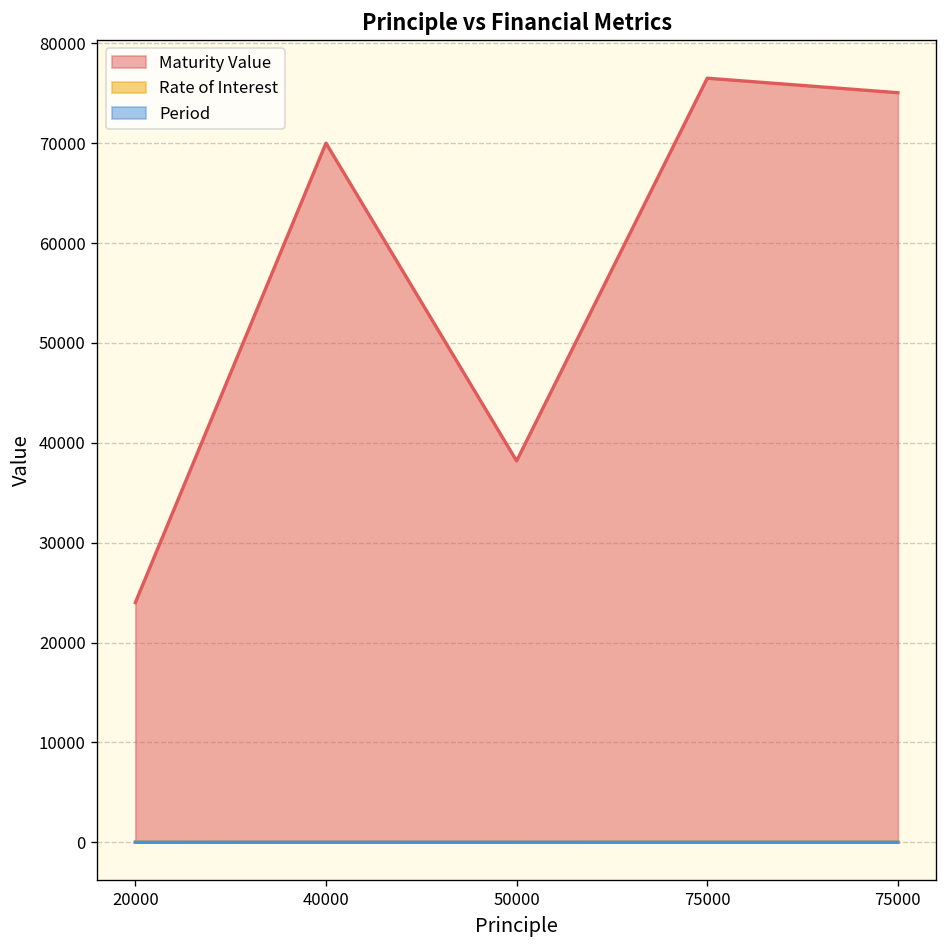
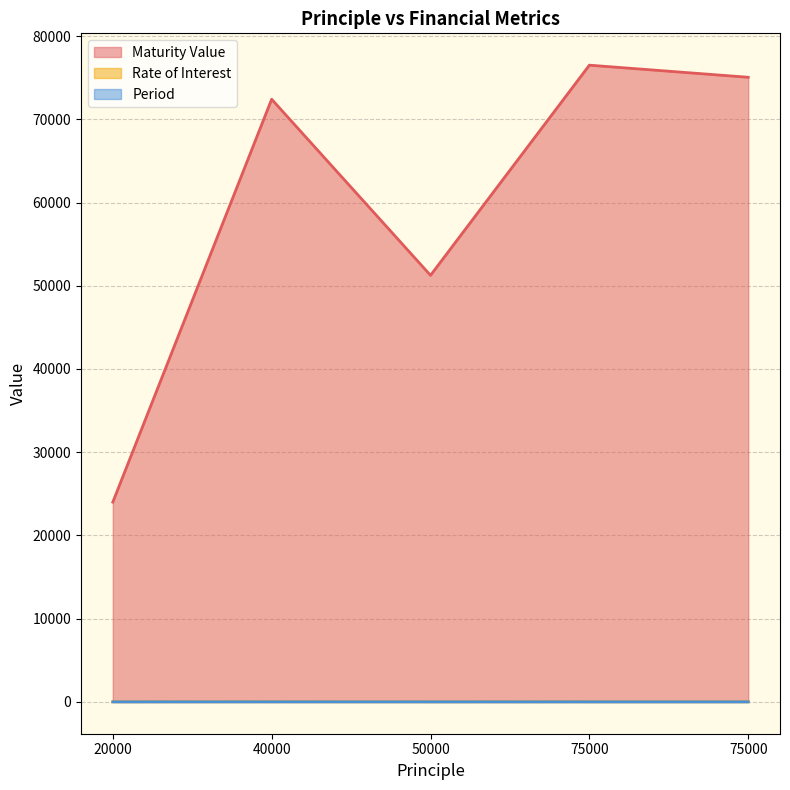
  {
    "Maturity Value": {
      "20000": 24000,
-     "40000": 70000,
-     "50000": 38000
+     "40000": 72000,
+     "50000": 51000
    },
    "Period": {
      "20000": 0,
      "40000": 0,
      "50000": 0
    }
  }
